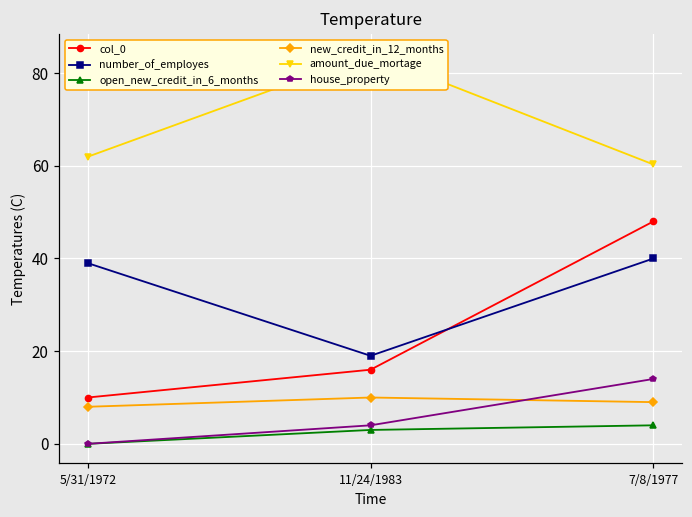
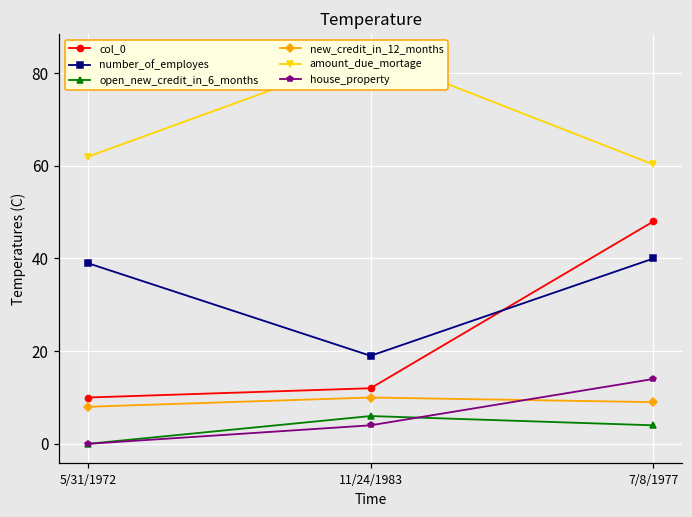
  {
    "col_0": {
      "5/31/1972": 10,
-     "11/24/1983": 16,
+     "11/24/1983": 12,
      "7/8/1977": 48
    },
    "number_of_employes": {
      "5/31/1972": 39,
      "11/24/1983": 19,
      "7/8/1977": 40
    },
    "open_new_credit_in_6_months": {
-     "11/24/1983": 3,
+     "11/24/1983": 6,
      "7/8/1977": 4
    },
    "house_property": {
      "11/24/1983": 4,
      "7/8/1977": 14
    }
  }
